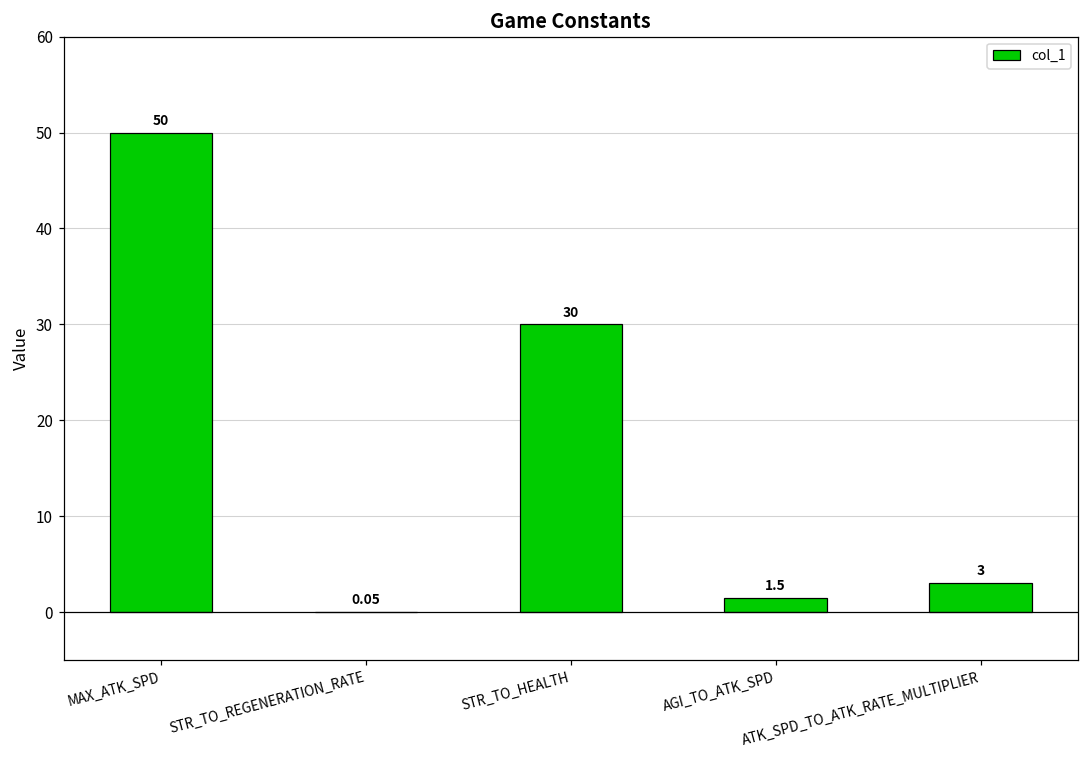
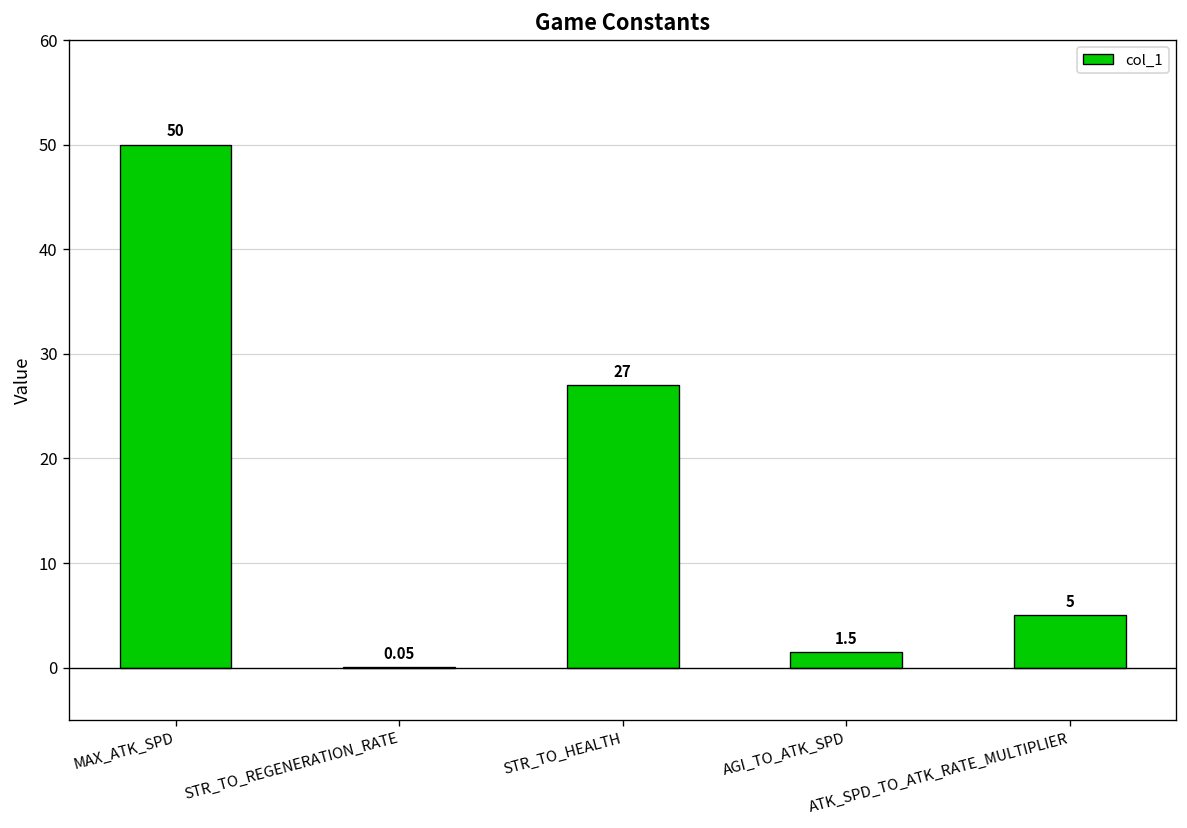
  {
    "MAX_ATK_SPD": 50,
    "STR_TO_REGENERATION_RATE": 0.05,
-   "STR_TO_HEALTH": 30,
+   "STR_TO_HEALTH": 27,
    "AGI_TO_ATK_SPD": 1.5,
-   "ATK_SPD_TO_ATK_RATE_MULTIPLIER": 3
+   "ATK_SPD_TO_ATK_RATE_MULTIPLIER": 5
  }
